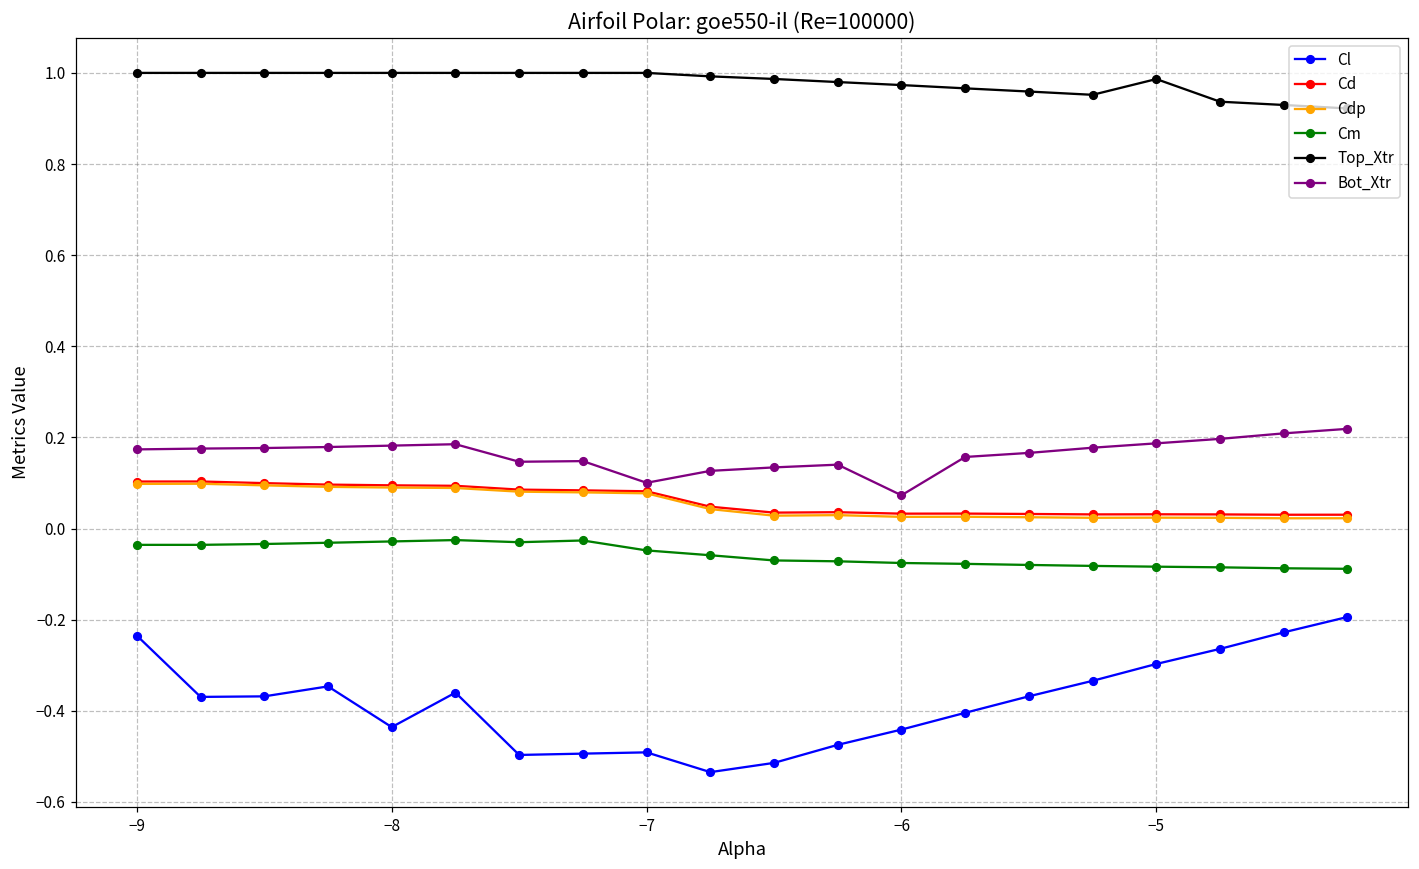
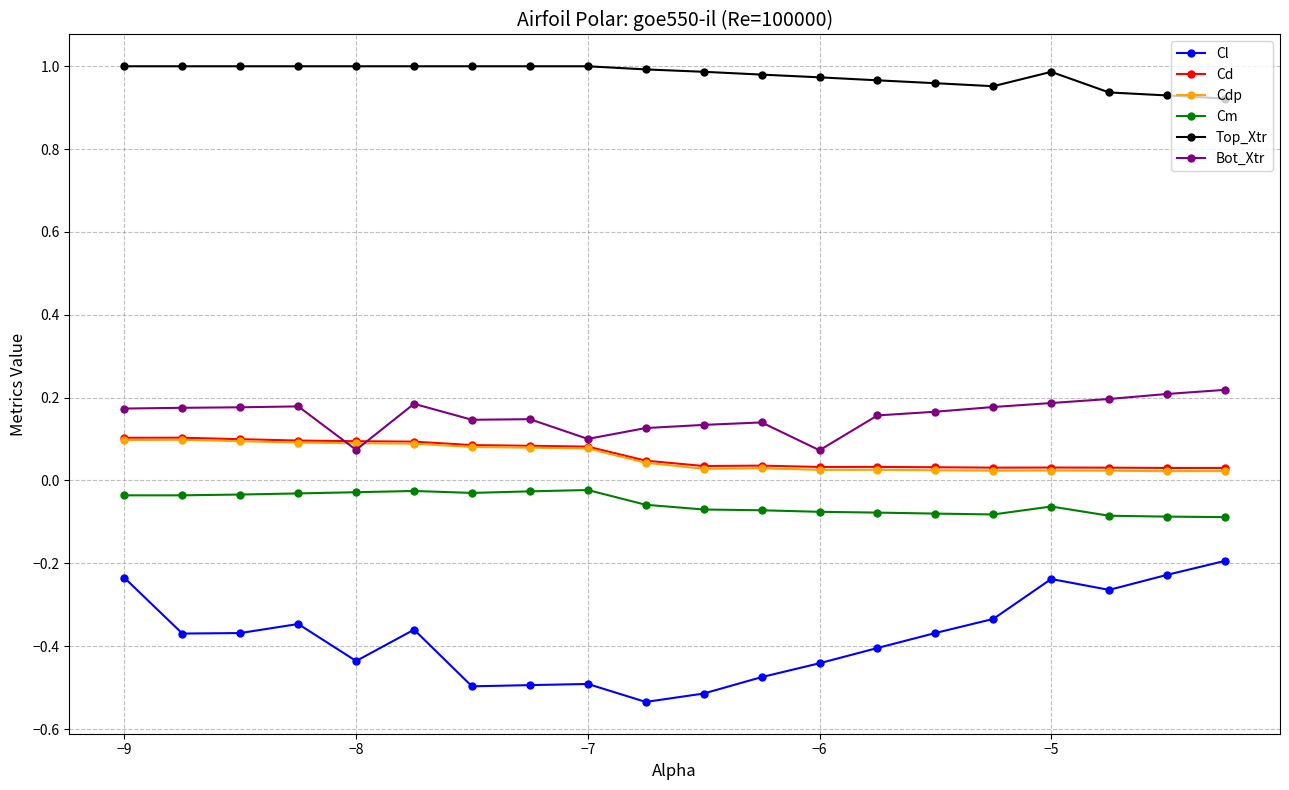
  {
    "Cl": {
      "−9": -0.24,
      "−8": -0.44,
      "−7": -0.49,
      "−6": -0.44,
-     "−5": -0.30
+     "−5": -0.24
    },
    "Cd": {
      "−6": 0.03,
      "−5": 0.03
    },
    "Cdp": {
      "−6": 0.03,
      "−5": 0.02
    },
    "Cm": {
      "−9": -0.04,
      "−8": -0.03,
-     "−7": -0.05,
+     "−7": -0.02,
      "−6": -0.08,
-     "−5": -0.08
+     "−5": -0.06
    },
    "Top_Xtr": {
      "−9": 1.00,
      "−8": 1.00,
      "−7": 1.00,
      "−6": 0.97,
      "−5": 0.99
    },
    "Bot_Xtr": {
      "−9": 0.17,
-     "−8": 0.18,
+     "−8": 0.07,
      "−7": 0.10,
      "−6": 0.07,
      "−5": 0.19
    }
  }
